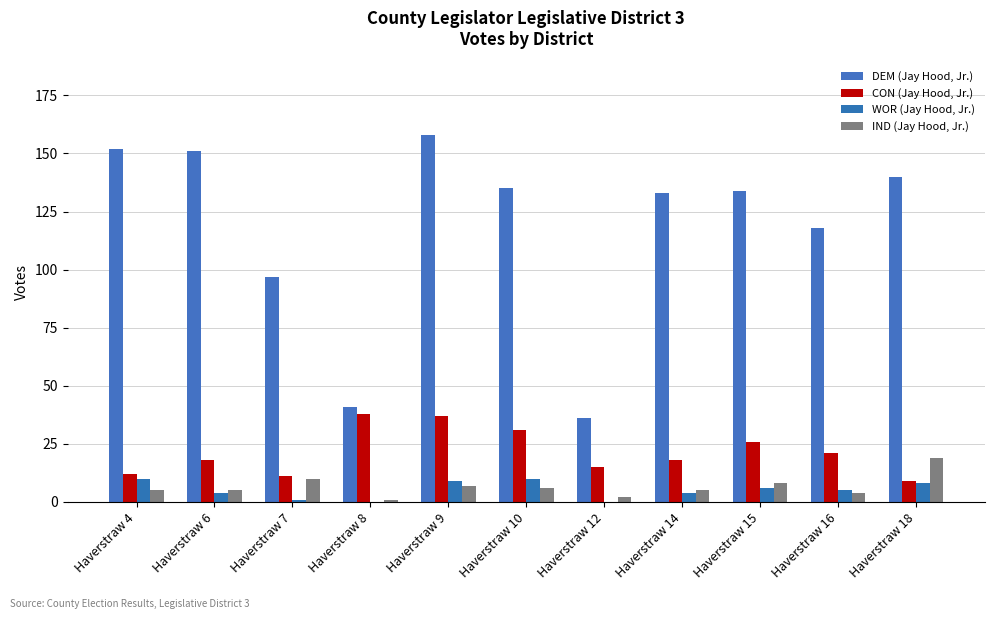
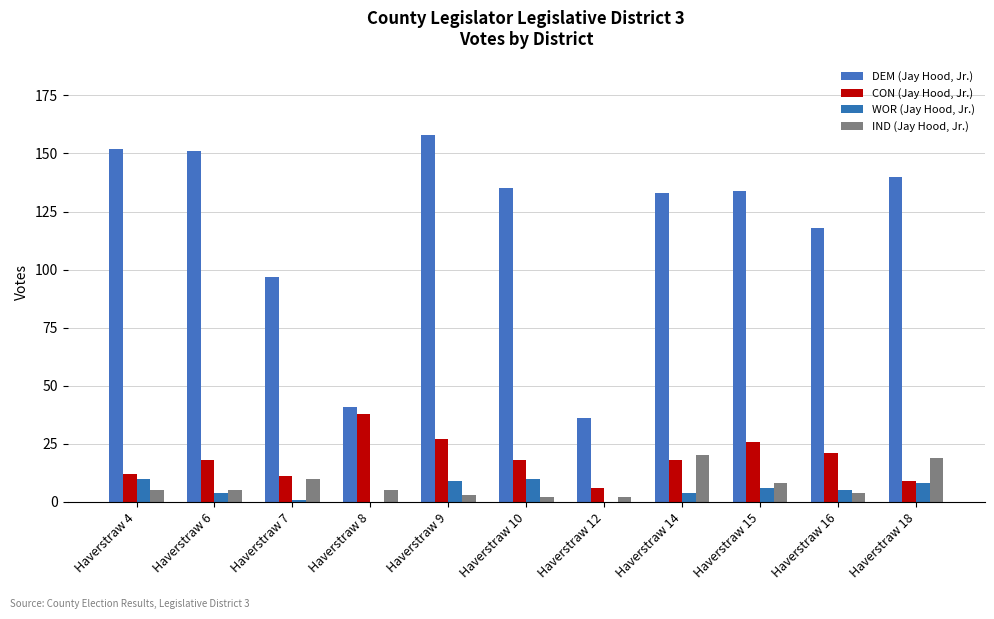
  {
    "CON (Jay Hood, Jr.)": {
      "Haverstraw 4": 12,
      "Haverstraw 6": 18,
      "Haverstraw 7": 11,
      "Haverstraw 8": 38,
-     "Haverstraw 9": 37,
-     "Haverstraw 10": 31,
-     "Haverstraw 12": 15,
+     "Haverstraw 9": 27,
+     "Haverstraw 10": 18,
+     "Haverstraw 12": 6,
      "Haverstraw 14": 18,
      "Haverstraw 15": 26,
      "Haverstraw 16": 21,
      "Haverstraw 18": 9
    },
    "IND (Jay Hood, Jr.)": {
      "Haverstraw 4": 5,
      "Haverstraw 6": 5,
      "Haverstraw 7": 10,
-     "Haverstraw 8": 1,
-     "Haverstraw 9": 7,
-     "Haverstraw 10": 6,
+     "Haverstraw 8": 5,
+     "Haverstraw 9": 3,
+     "Haverstraw 10": 2,
      "Haverstraw 12": 2,
-     "Haverstraw 14": 5,
+     "Haverstraw 14": 20,
      "Haverstraw 15": 8,
      "Haverstraw 16": 4,
      "Haverstraw 18": 19
    }
  }
